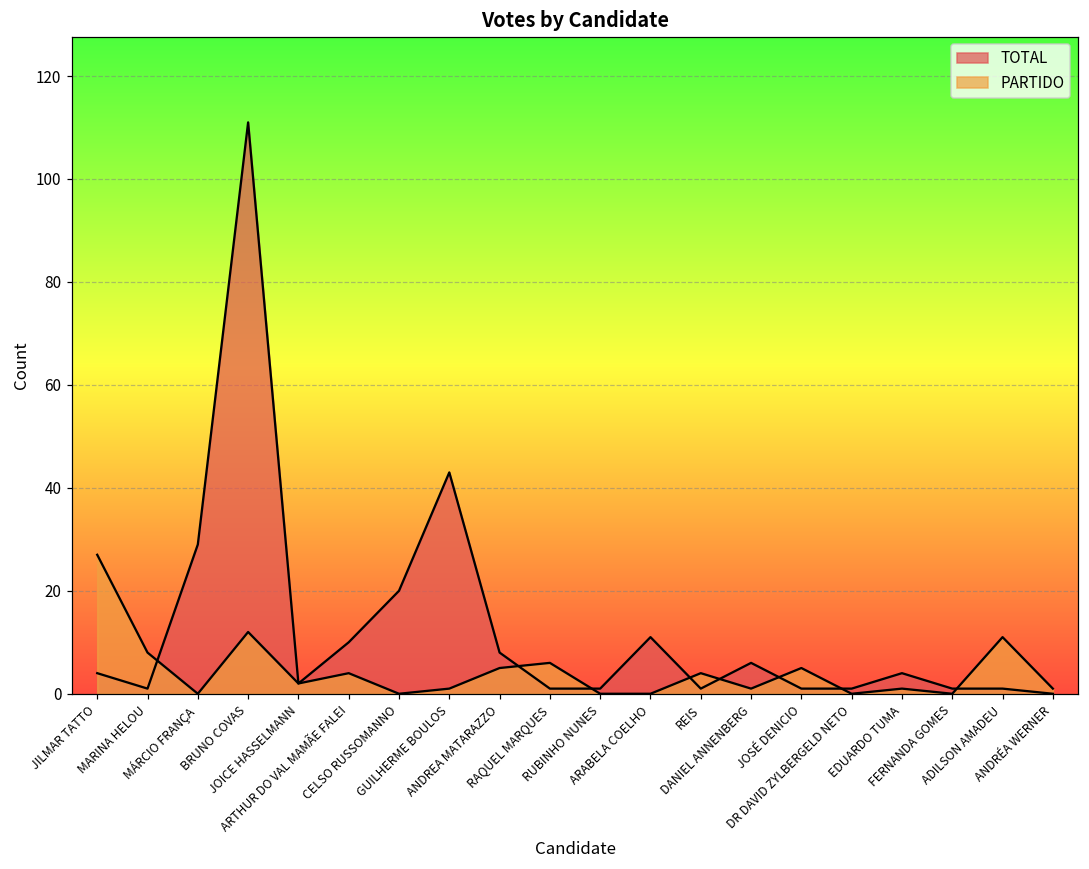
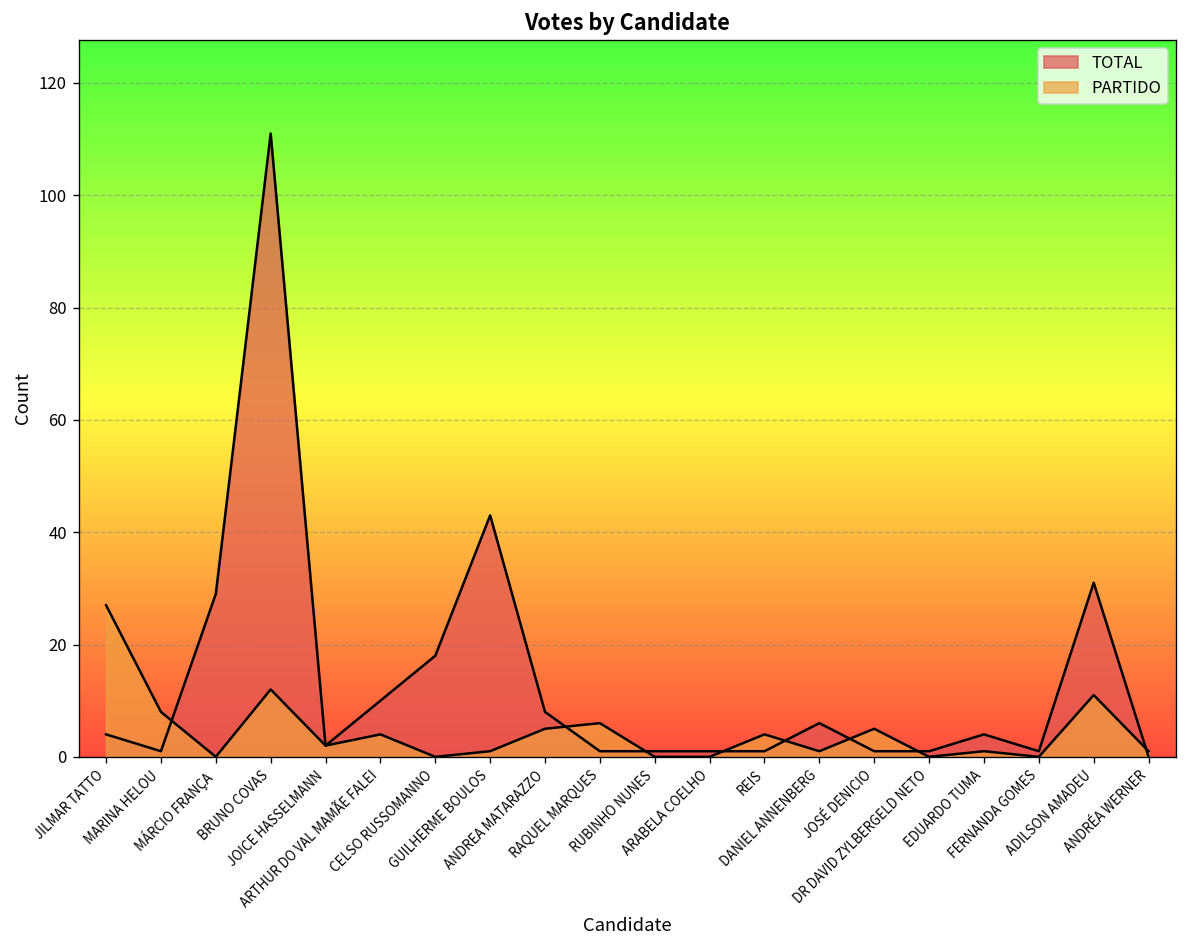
  {
    "TOTAL": {
      "JILMAR TATTO": 4,
      "MARINA HELOU": 1,
      "MÁRCIO FRANÇA": 29,
      "BRUNO COVAS": 111,
      "ARTHUR DO VAL MAMÃE FALEI": 10,
-     "CELSO RUSSOMANNO": 20,
+     "CELSO RUSSOMANNO": 18,
      "GUILHERME BOULOS": 43,
      "ANDREA MATARAZZO": 8,
      "RAQUEL MARQUES": 1,
      "RUBINHO NUNES": 1,
-     "ARABELA COELHO": 11,
+     "ARABELA COELHO": 1,
      "REIS": 1,
      "DANIEL ANNENBERG": 6,
      "JOSÉ DENICIO": 1,
      "DR DAVID ZYLBERGELD NETO": 1,
      "EDUARDO TUMA": 4,
      "FERNANDA GOMES": 1,
-     "ADILSON AMADEU": 1,
+     "ADILSON AMADEU": 31,
      "ANDRÉA WERNER": 0
    },
    "PARTIDO": {
      "JILMAR TATTO": 27,
      "MARINA HELOU": 8,
      "MÁRCIO FRANÇA": 0,
      "BRUNO COVAS": 12,
      "ARTHUR DO VAL MAMÃE FALEI": 4,
      "CELSO RUSSOMANNO": 0,
      "GUILHERME BOULOS": 1,
      "ANDREA MATARAZZO": 5,
      "RAQUEL MARQUES": 6,
      "RUBINHO NUNES": 0,
      "ARABELA COELHO": 0,
      "REIS": 4,
      "DANIEL ANNENBERG": 1,
      "JOSÉ DENICIO": 5,
      "DR DAVID ZYLBERGELD NETO": 0,
      "EDUARDO TUMA": 1,
      "FERNANDA GOMES": 0,
      "ADILSON AMADEU": 11,
      "ANDRÉA WERNER": 1
    }
  }
